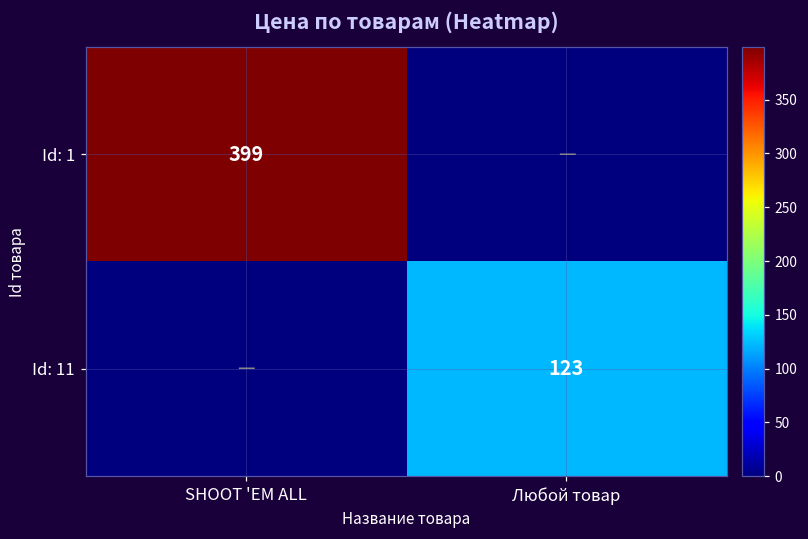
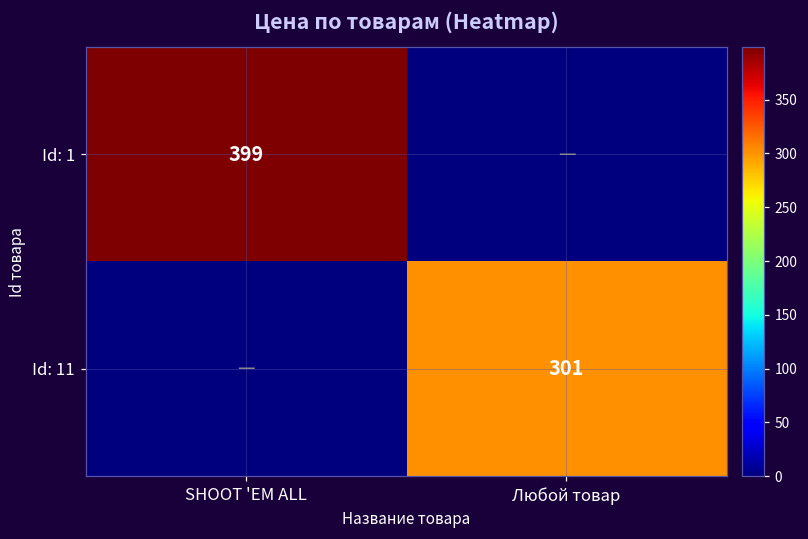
  {
    "Id: 1": {
      "SHOOT 'EM ALL": 399
    },
    "Id: 11": {
-     "Любой товар": 123
+     "Любой товар": 301
    }
  }
